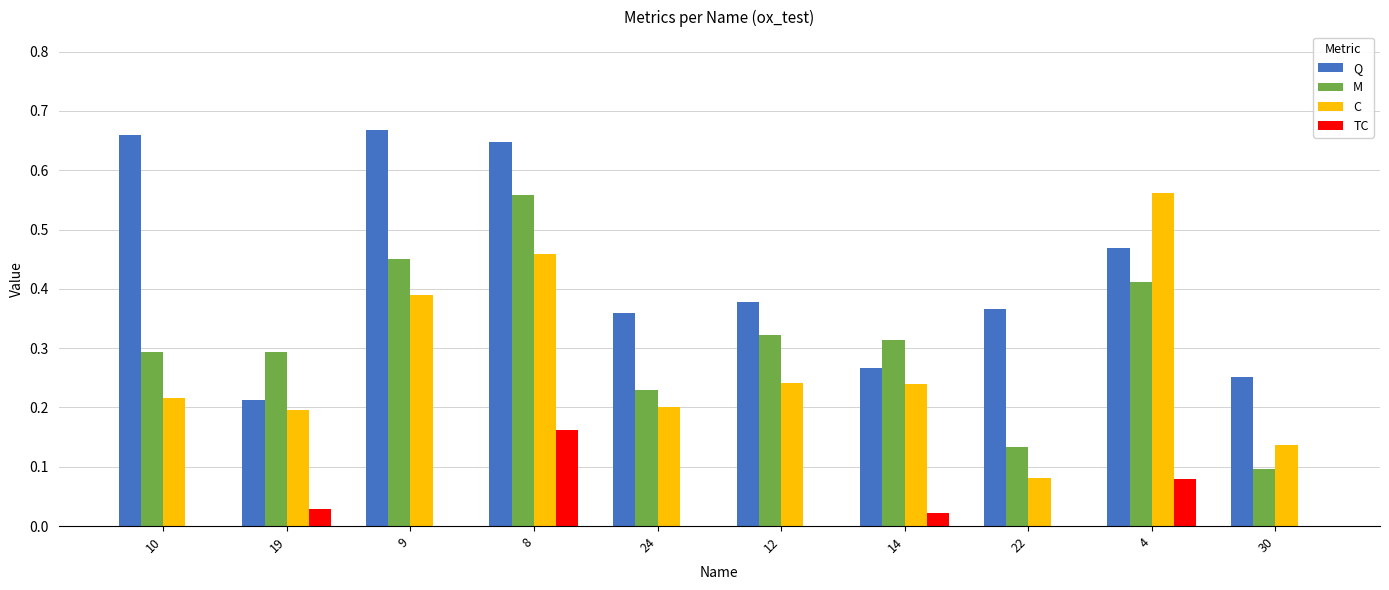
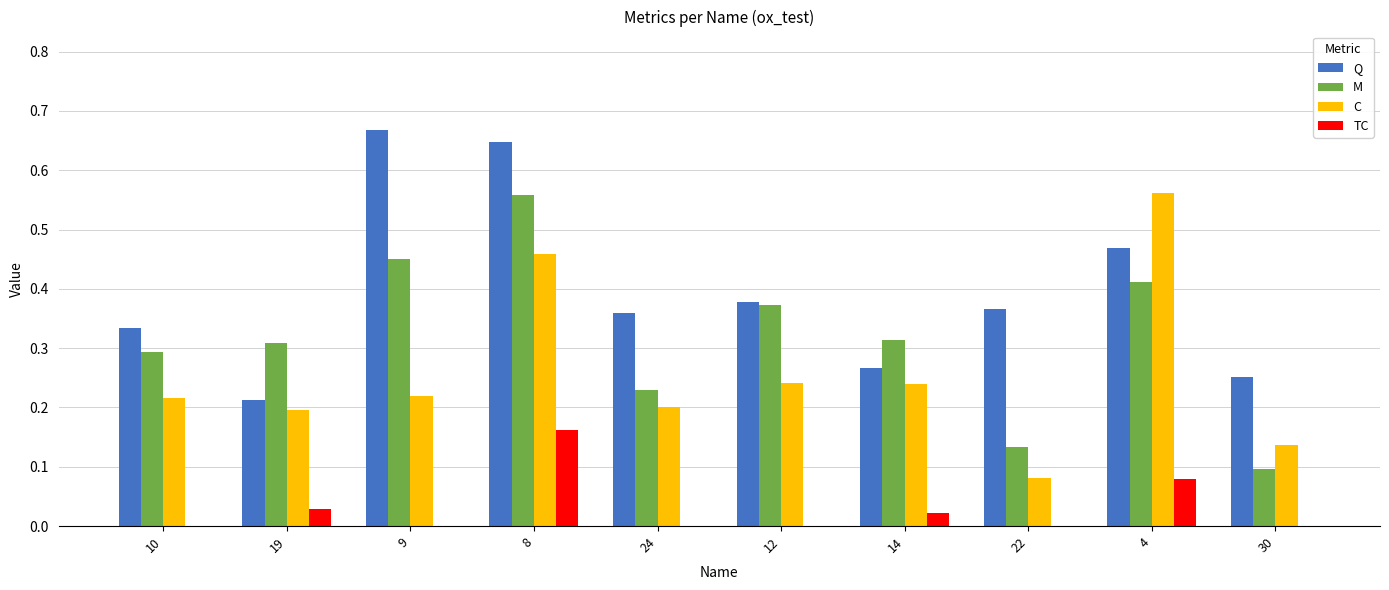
  {
    "Q": {
-     "10": 0.66,
+     "10": 0.33,
      "19": 0.21,
      "9": 0.67,
      "8": 0.65,
      "24": 0.36,
      "12": 0.38,
      "14": 0.27,
      "22": 0.37,
      "4": 0.47,
      "30": 0.25
    },
    "M": {
      "10": 0.29,
-     "19": 0.29,
+     "19": 0.31,
      "9": 0.45,
      "8": 0.56,
      "24": 0.23,
-     "12": 0.32,
+     "12": 0.37,
      "14": 0.31,
      "22": 0.13,
      "4": 0.41,
      "30": 0.10
    },
    "C": {
      "10": 0.22,
      "19": 0.20,
-     "9": 0.39,
+     "9": 0.22,
      "8": 0.46,
      "24": 0.20,
      "12": 0.24,
      "14": 0.24,
      "22": 0.08,
      "4": 0.56,
      "30": 0.14
    },
    "TC": {
      "10": 0.00,
      "19": 0.03,
      "9": 0.00,
      "8": 0.16,
      "24": 0.00,
      "12": 0.00,
      "14": 0.02,
      "22": 0.00,
      "4": 0.08,
      "30": 0.00
    }
  }
